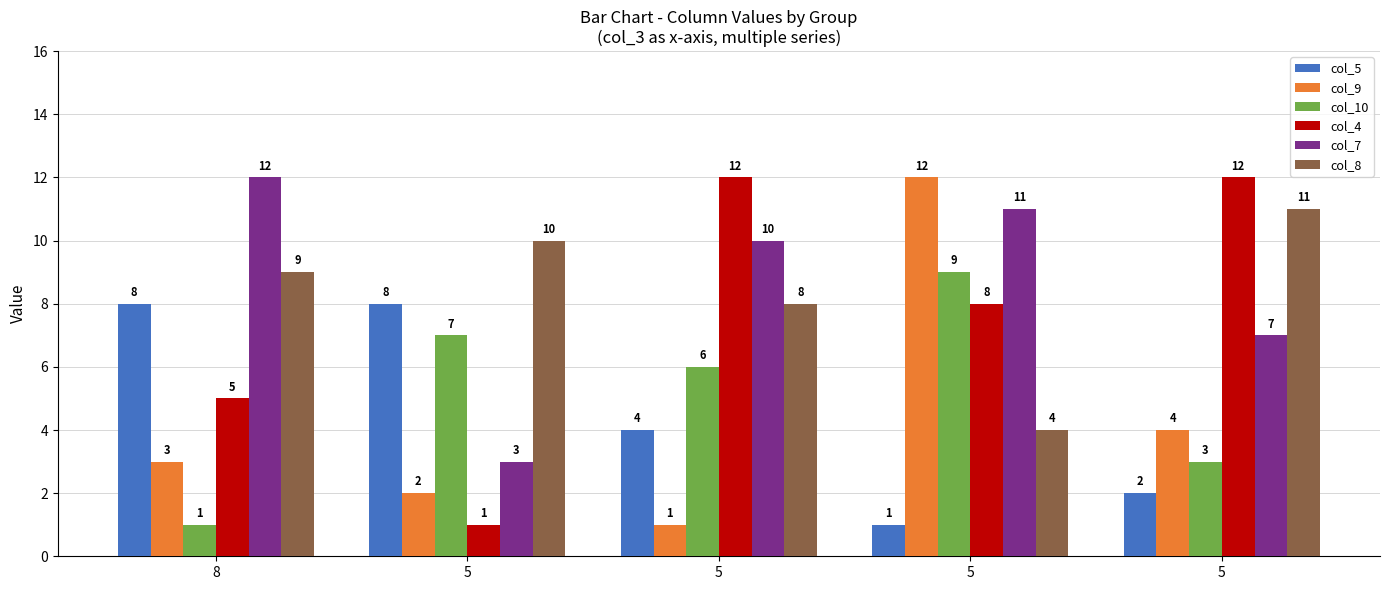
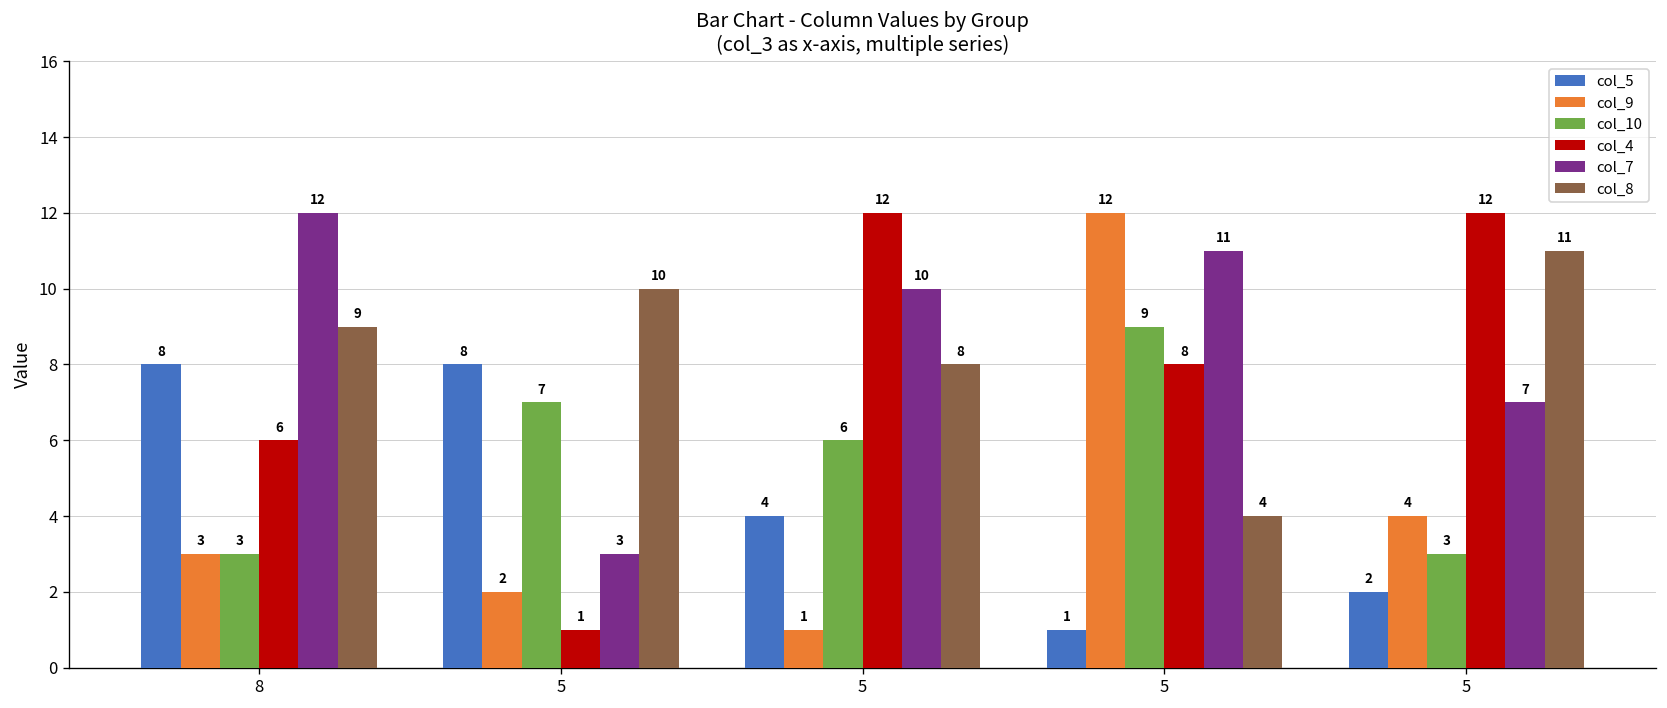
  {
    "col_5": {
      "8": 8
    },
    "col_9": {
      "8": 3
    },
    "col_10": {
-     "8": 1
+     "8": 3
    },
    "col_4": {
-     "8": 5
+     "8": 6
    },
    "col_7": {
      "8": 12
    },
    "col_8": {
      "8": 9
    }
  }
